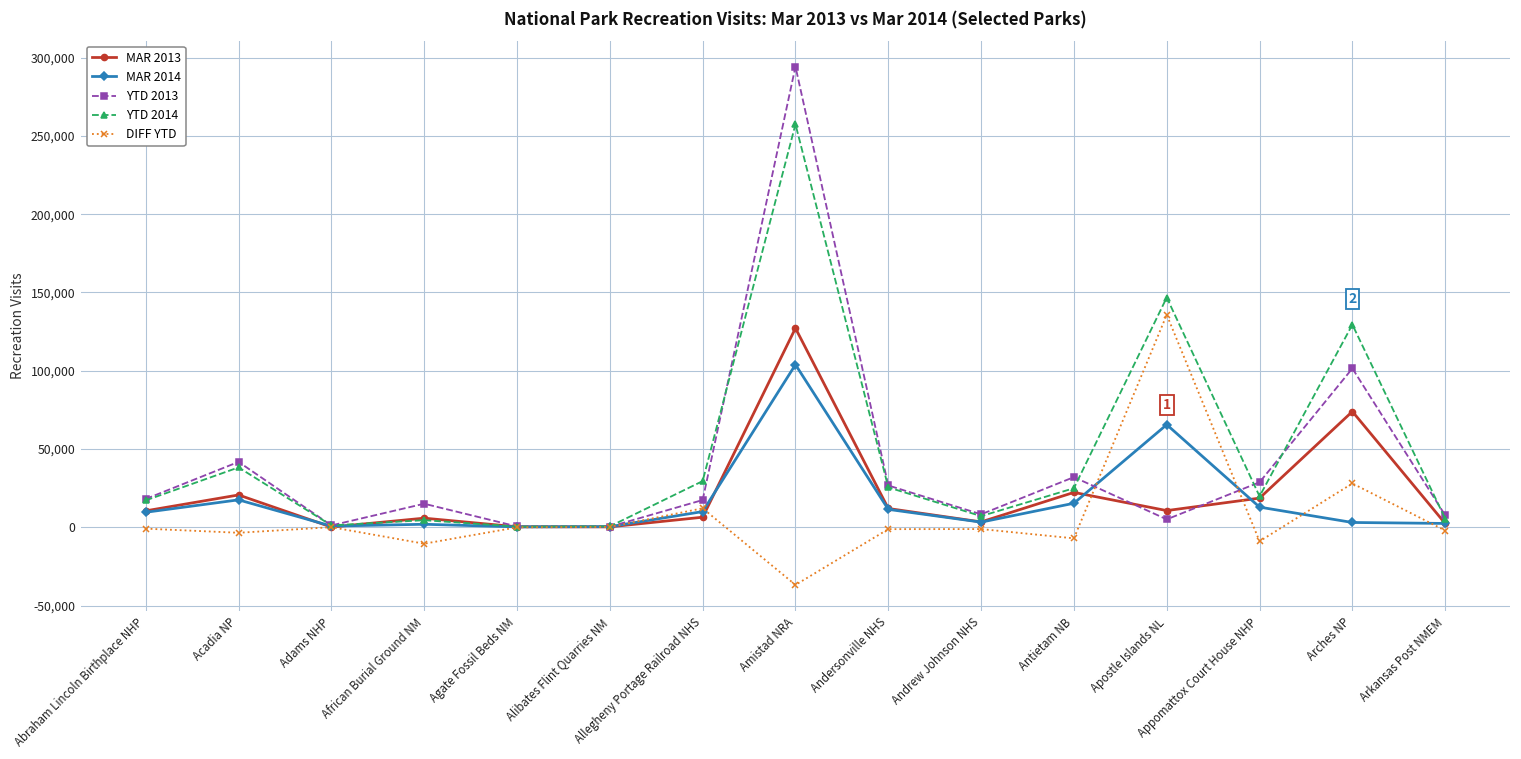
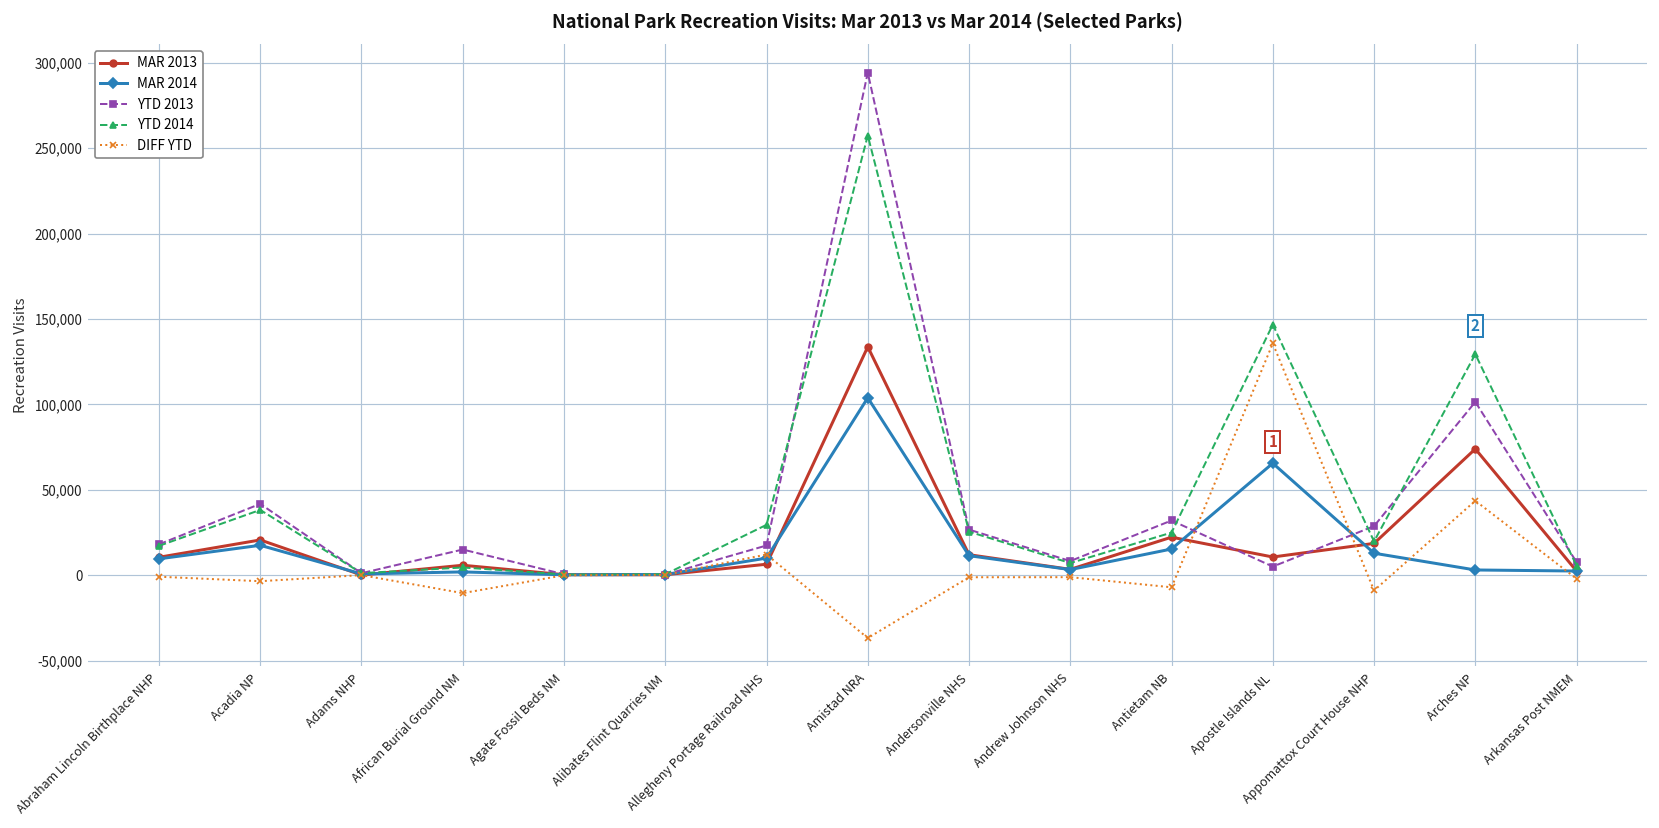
  {
    "MAR 2013": {
      "Acadia NP": "21,000",
      "Allegheny Portage Railroad NHS": "6,000",
-     "Amistad NRA": "127,000",
+     "Amistad NRA": "134,000",
      "Antietam NB": "22,000",
      "Apostle Islands NL": "11,000",
      "Arches NP": "74,000"
    },
    "MAR 2014": {
      "Acadia NP": "18,000",
      "African Burial Ground NM": "2,000",
      "Allegheny Portage Railroad NHS": "10,000",
      "Amistad NRA": "104,000",
      "Antietam NB": "15,000",
      "Appomattox Court House NHP": "13,000",
      "Arches NP": "3,000"
    },
    "YTD 2013": {
      "Acadia NP": "42,000",
      "African Burial Ground NM": "15,000",
      "Allegheny Portage Railroad NHS": "17,000",
      "Amistad NRA": "294,000",
      "Antietam NB": "32,000",
      "Apostle Islands NL": "5,000",
      "Appomattox Court House NHP": "29,000",
      "Arches NP": "101,000",
      "Arkansas Post NMEM": "8,000"
    },
    "YTD 2014": {
      "Acadia NP": "38,000",
      "Allegheny Portage Railroad NHS": "29,000",
      "Amistad NRA": "257,000",
      "Antietam NB": "25,000",
      "Apostle Islands NL": "147,000",
      "Arkansas Post NMEM": "6,000"
    },
    "DIFF YTD": {
      "Abraham Lincoln Birthplace NHP": "-1,000",
      "Acadia NP": "-4,000",
      "African Burial Ground NM": "-11,000",
      "Allegheny Portage Railroad NHS": "12,000",
      "Amistad NRA": "-37,000",
      "Andersonville NHS": "-1,000",
      "Andrew Johnson NHS": "-1,000",
      "Antietam NB": "-7,000",
      "Apostle Islands NL": "136,000",
      "Appomattox Court House NHP": "-9,000",
-     "Arches NP": "28,000",
+     "Arches NP": "44,000",
      "Arkansas Post NMEM": "-2,000"
    }
  }
